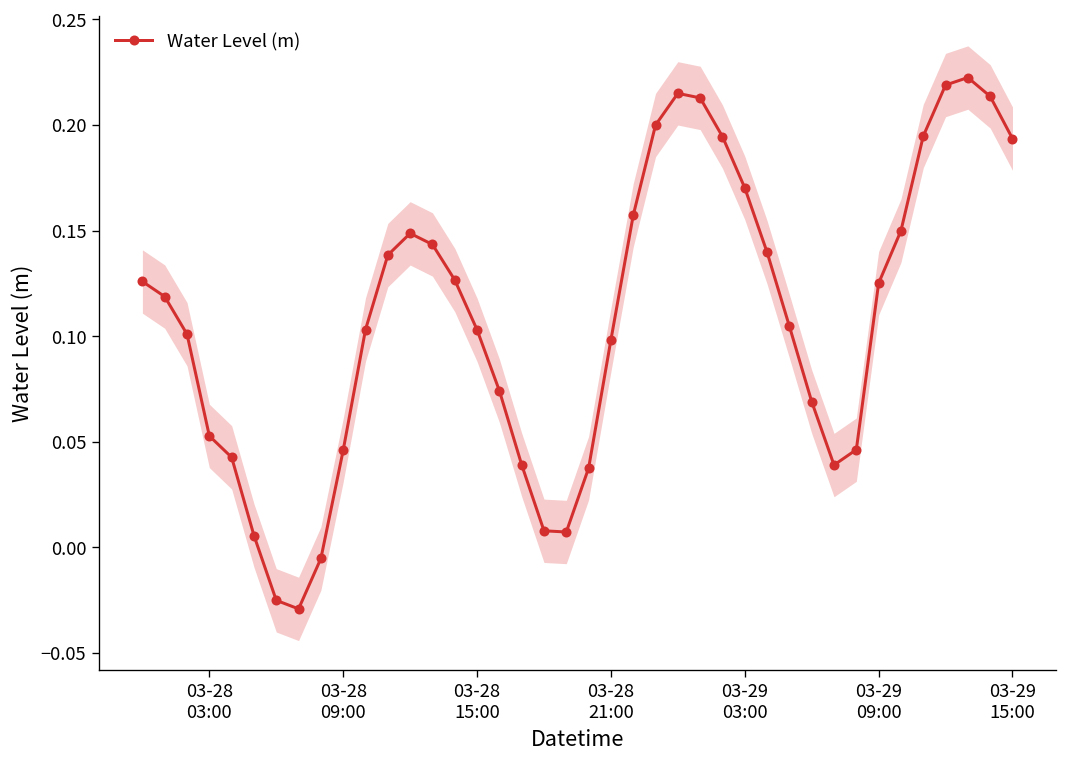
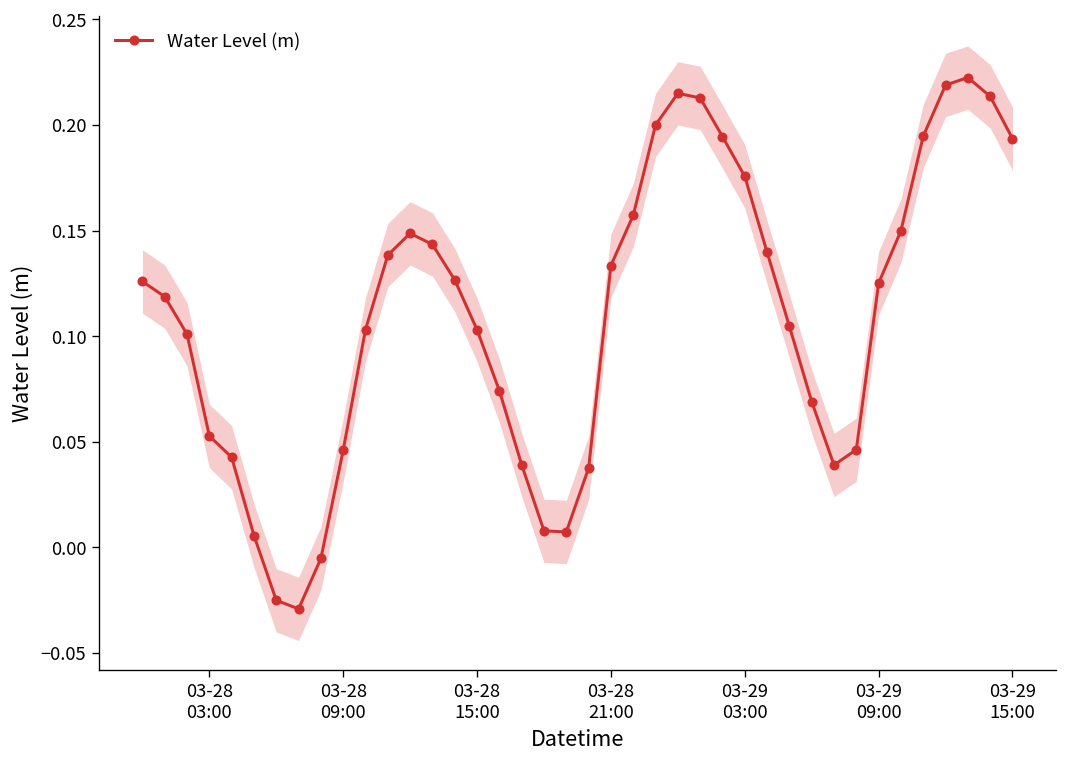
  {
    "Water Level (m)": {
      "03-28 03:00": 0.053,
      "03-28 09:00": 0.046,
      "03-28 15:00": 0.103,
-     "03-28 21:00": 0.098,
-     "03-29 03:00": 0.170,
+     "03-28 21:00": 0.133,
+     "03-29 03:00": 0.176,
      "03-29 09:00": 0.125,
      "03-29 15:00": 0.194
    }
  }
